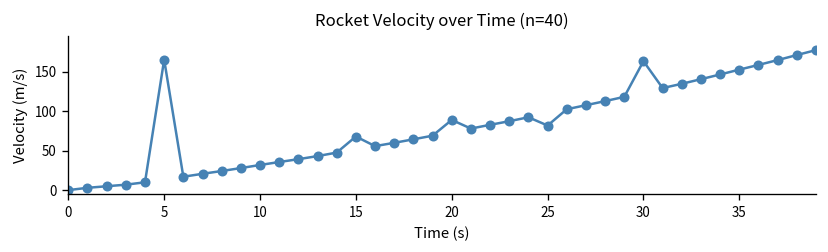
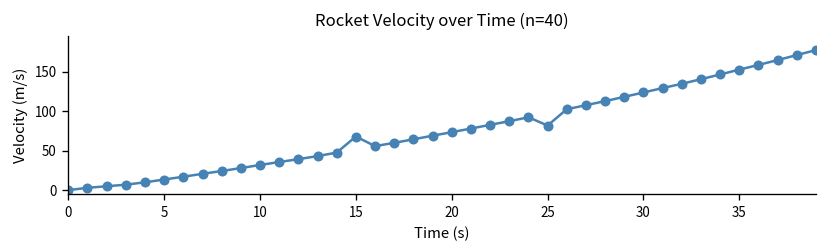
  {
    "0": 0,
-   "5": 170,
+   "5": 10,
    "10": 30,
    "15": 70,
-   "20": 90,
+   "20": 70,
    "25": 80,
-   "30": 160,
+   "30": 120,
    "35": 150
  }
